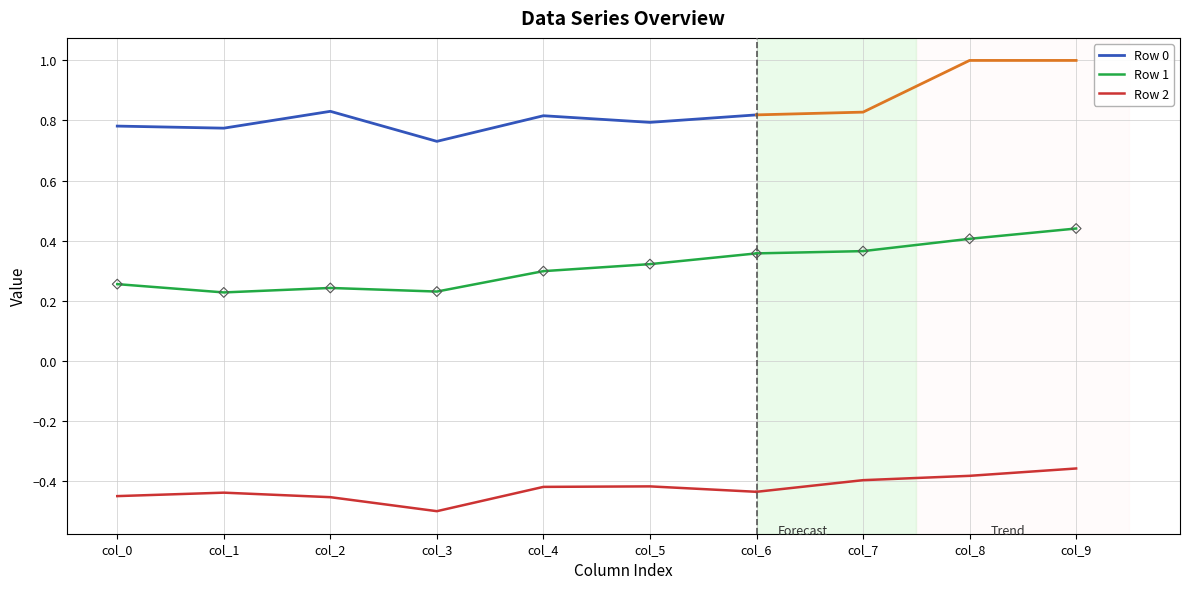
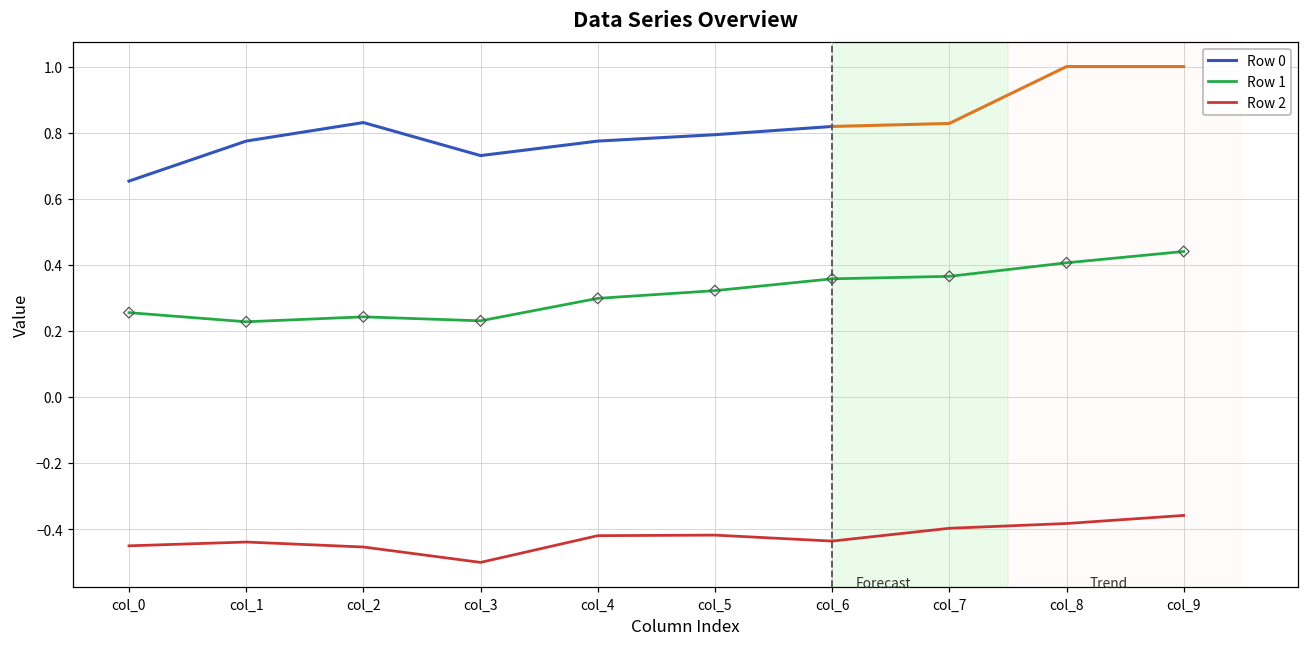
  {
    "Row 0": {
-     "col_0": 0.78,
+     "col_0": 0.65,
      "col_1": 0.77,
      "col_2": 0.83,
      "col_3": 0.73,
-     "col_4": 0.82,
+     "col_4": 0.77,
      "col_5": 0.79
    }
  }
